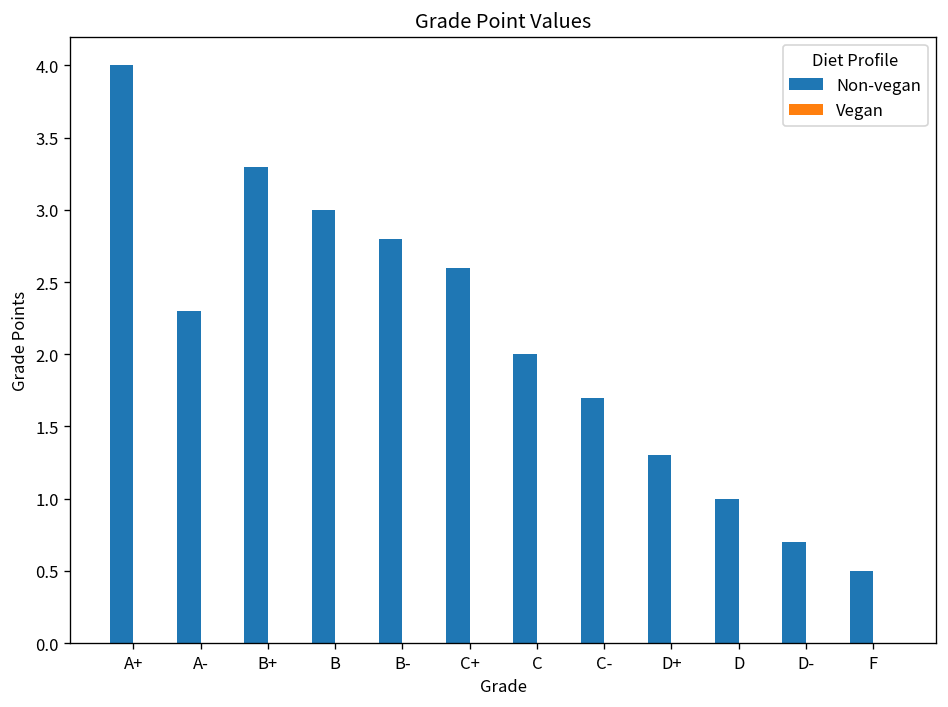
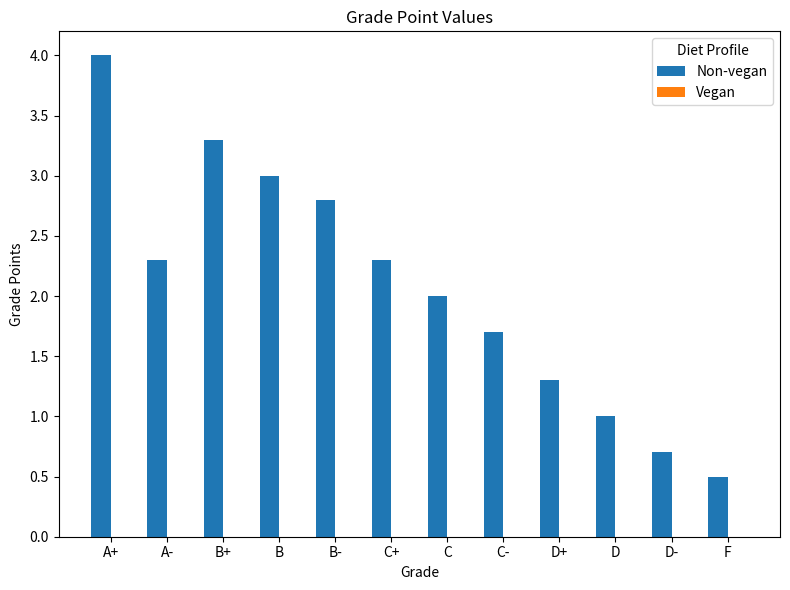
  {
    "Non-vegan": {
      "A+": 4.0,
      "A-": 2.3,
      "B+": 3.3,
      "B": 3.0,
      "B-": 2.8,
-     "C+": 2.6,
+     "C+": 2.3,
      "C": 2.0,
      "C-": 1.7,
      "D+": 1.3,
      "D": 1.0,
      "D-": 0.7,
      "F": 0.5
    },
    "Vegan": {
      "A+": 0.0,
      "A-": 0.0,
      "B+": 0.0,
      "B": 0.0,
      "B-": 0.0,
      "C+": 0.0,
      "C": 0.0,
      "C-": 0.0,
      "D+": 0.0,
      "D": 0.0,
      "D-": 0.0,
      "F": 0.0
    }
  }
